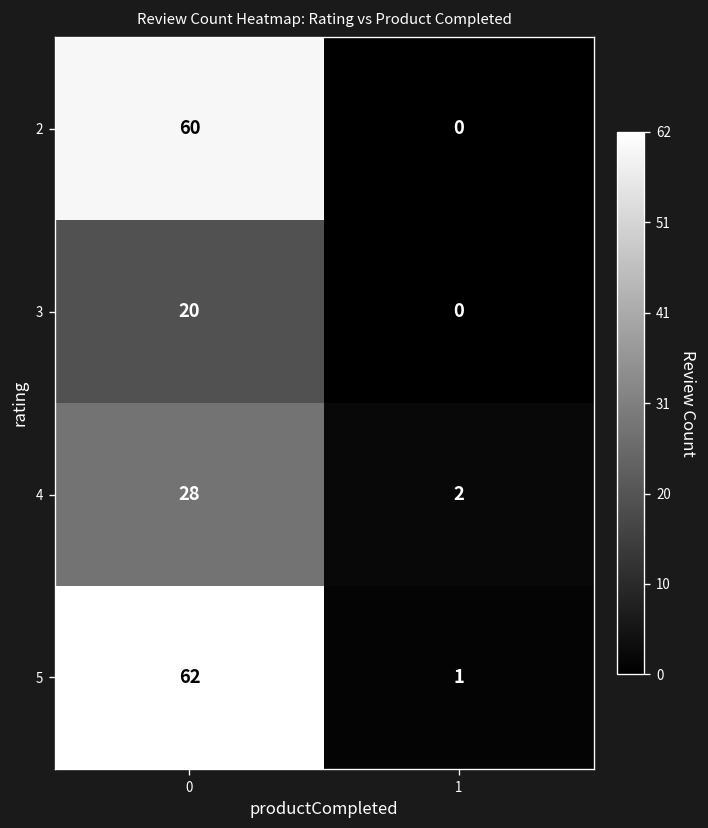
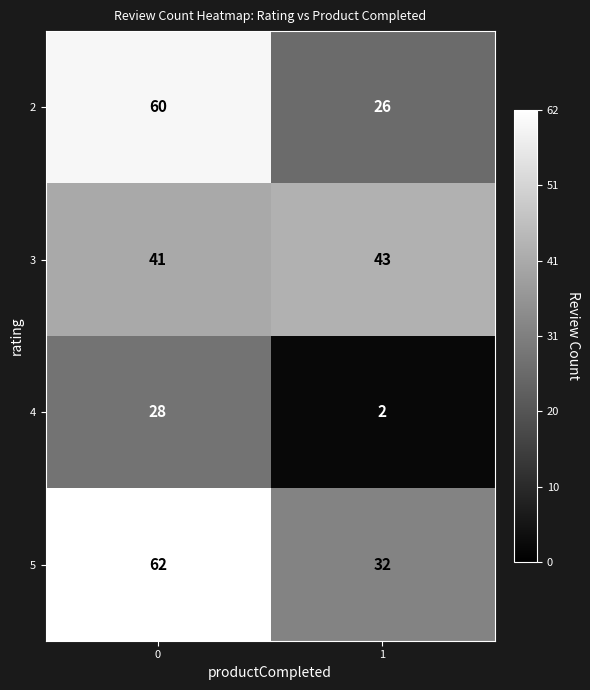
  {
    "2": {
      "0": 60,
-     "1": 0
+     "1": 26
    },
    "3": {
-     "0": 20,
-     "1": 0
+     "0": 41,
+     "1": 43
    },
    "4": {
      "0": 28,
      "1": 2
    },
    "5": {
      "0": 62,
-     "1": 1
+     "1": 32
    }
  }
